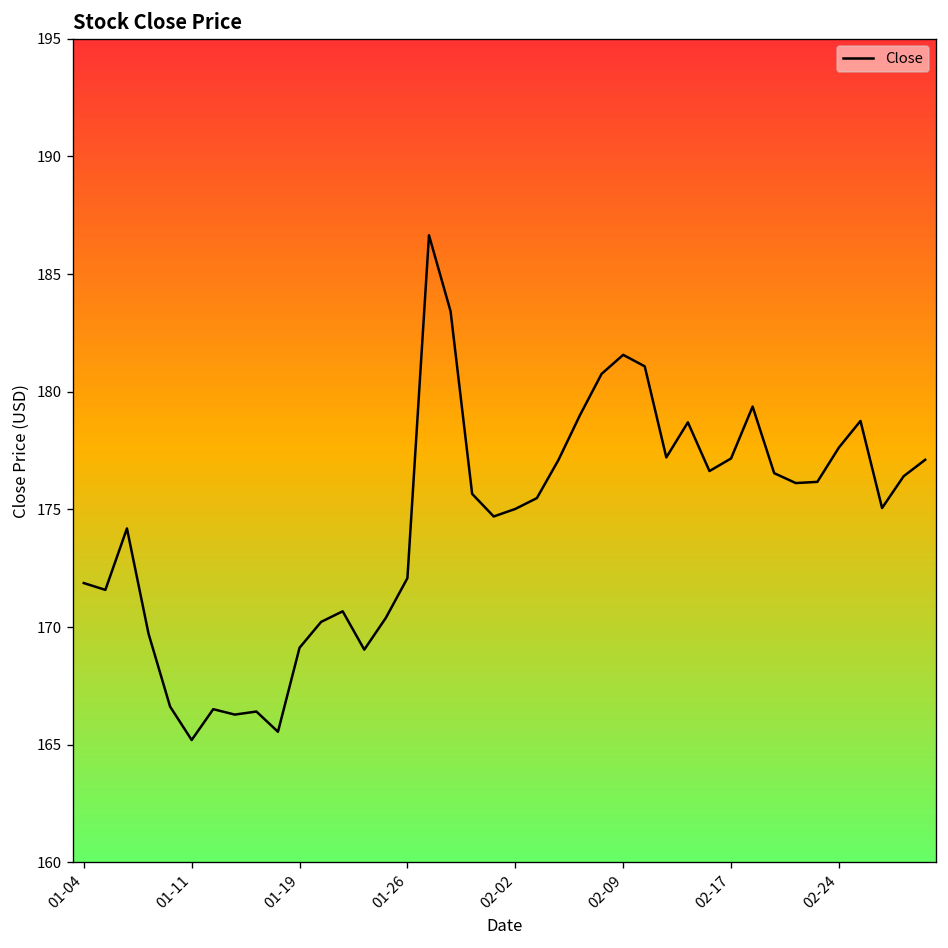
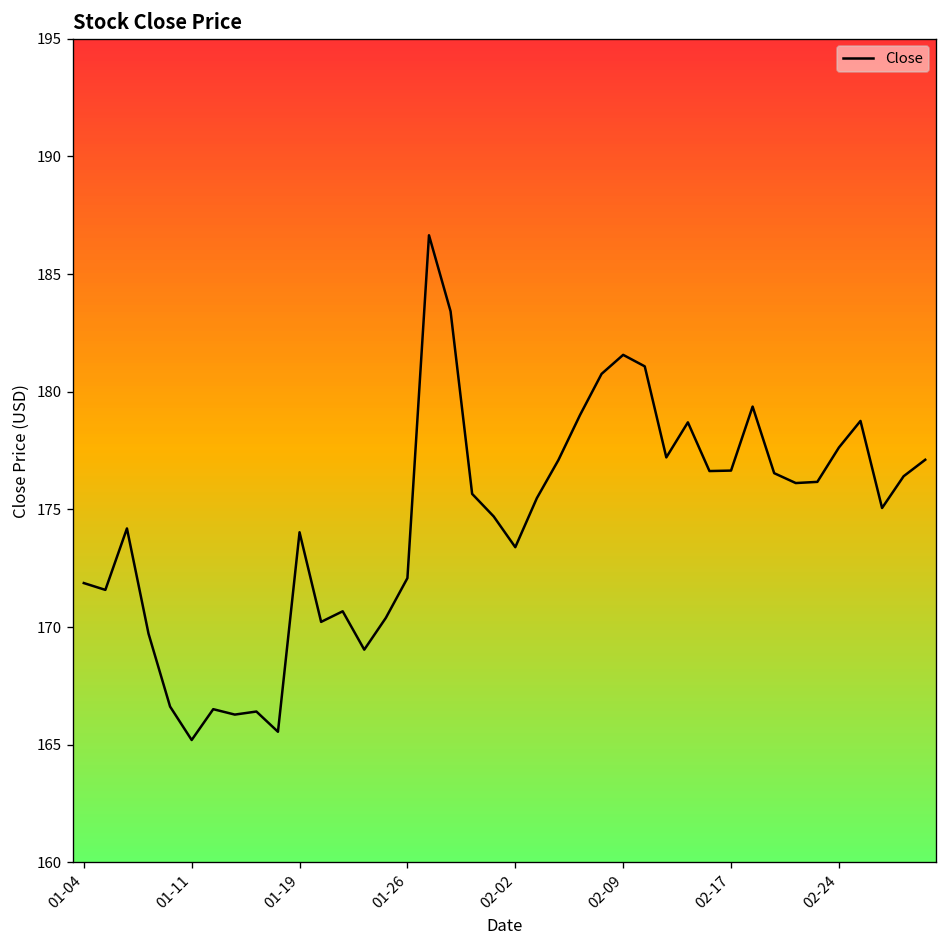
  {
    "01-04": 171.9,
    "01-11": 165.2,
-   "01-19": 169.1,
+   "01-19": 174.0,
    "01-26": 172.1,
-   "02-02": 175.0,
+   "02-02": 173.4,
    "02-09": 181.6,
-   "02-17": 177.2,
+   "02-17": 176.6,
    "02-24": 177.6
  }
